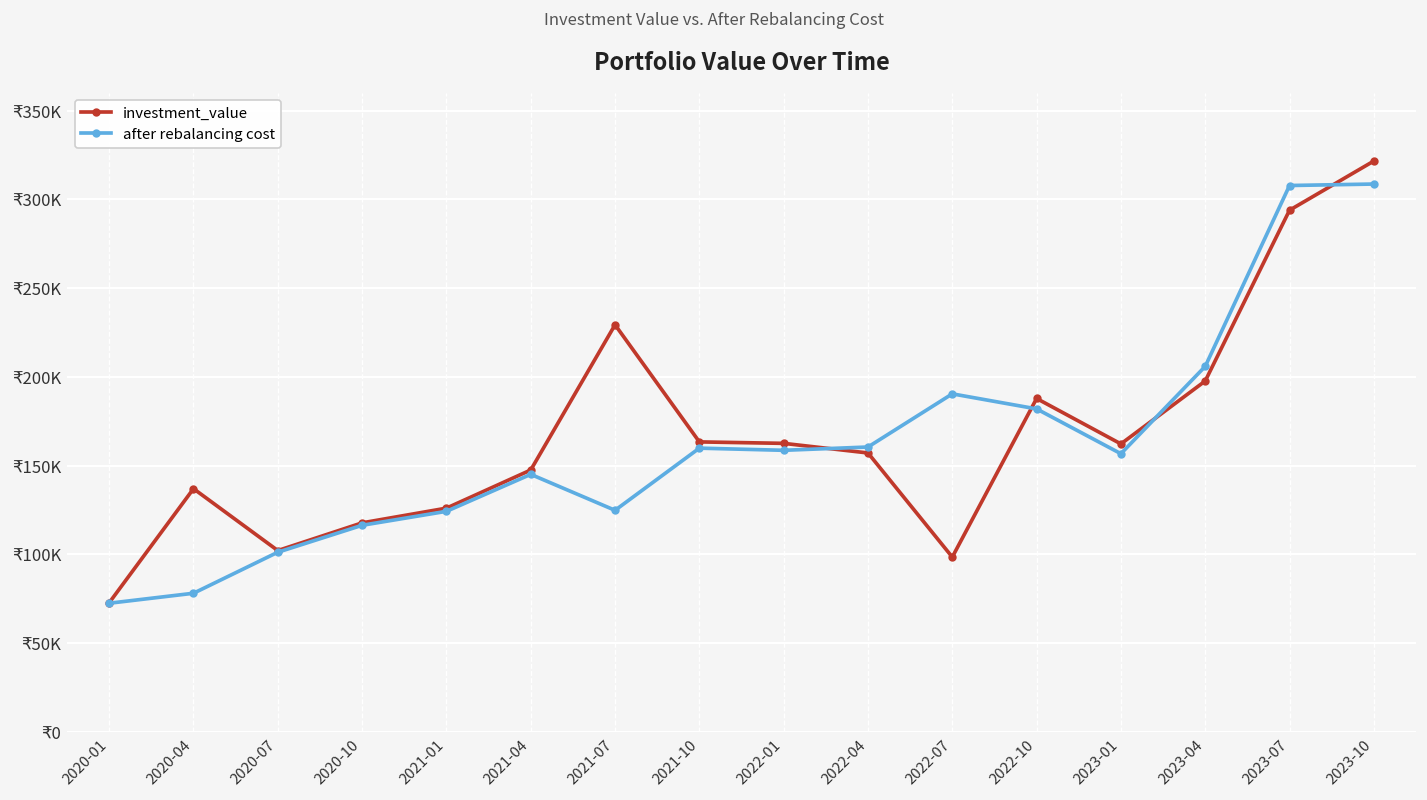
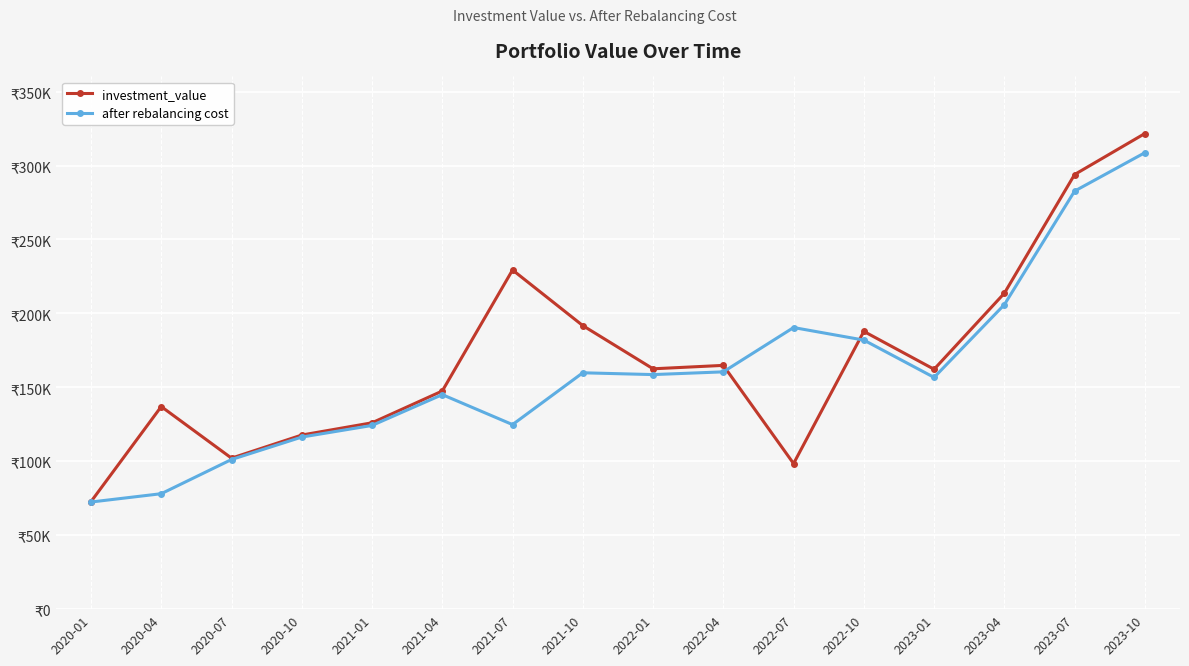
  {
    "investment_value": {
      "2020-04": "₹137000",
      "2021-01": "₹126000",
      "2021-04": "₹148000",
      "2021-07": "₹229000",
-     "2021-10": "₹163000",
+     "2021-10": "₹192000",
      "2022-01": "₹163000",
-     "2022-04": "₹157000",
+     "2022-04": "₹165000",
      "2022-07": "₹98000",
      "2022-10": "₹188000",
      "2023-01": "₹162000",
-     "2023-04": "₹198000",
+     "2023-04": "₹214000",
      "2023-07": "₹294000",
      "2023-10": "₹322000"
    },
    "after rebalancing cost": {
      "2020-04": "₹78000",
      "2021-01": "₹124000",
      "2021-04": "₹145000",
      "2021-07": "₹125000",
      "2021-10": "₹160000",
      "2022-01": "₹159000",
      "2022-04": "₹160000",
      "2022-07": "₹190000",
      "2022-10": "₹182000",
      "2023-01": "₹157000",
      "2023-04": "₹206000",
-     "2023-07": "₹308000",
+     "2023-07": "₹283000",
      "2023-10": "₹309000"
    }
  }
